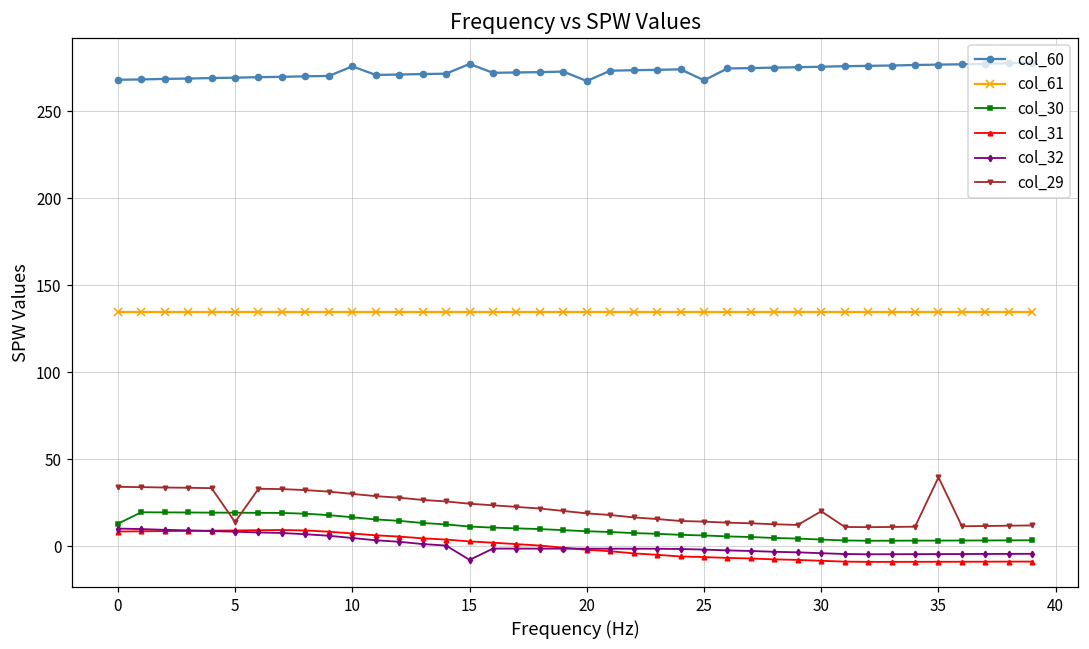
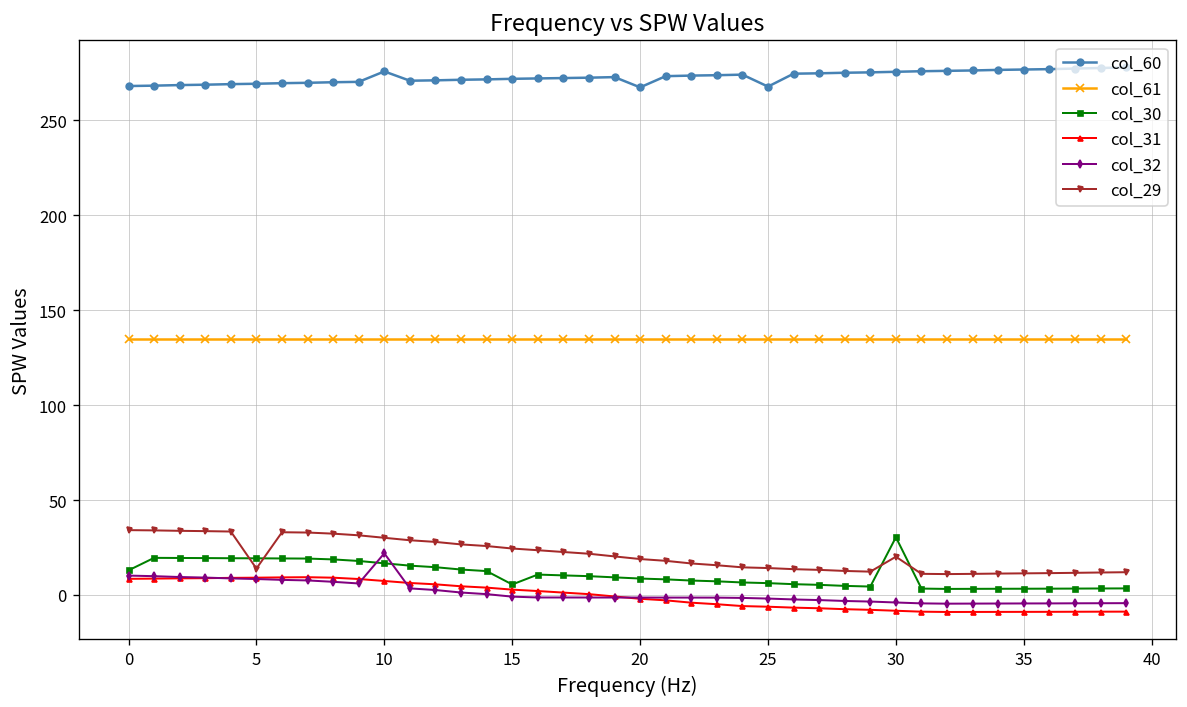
  {
    "col_60": {
      "0": 268,
      "5": 269,
      "10": 276,
-     "15": 277,
+     "15": 272,
      "20": 267,
      "25": 268,
      "30": 276,
      "35": 277
    },
    "col_61": {
      "0": 135,
      "5": 135,
      "10": 135,
      "15": 135,
      "20": 135,
      "25": 135,
      "30": 135,
      "35": 135
    },
    "col_30": {
      "0": 13,
      "5": 19,
      "10": 17,
-     "15": 11,
+     "15": 6,
      "20": 9,
      "25": 6,
-     "30": 4,
+     "30": 30,
      "35": 3
    },
    "col_31": {
      "0": 9,
      "10": 7,
      "15": 3,
      "25": -6,
      "30": -8,
      "35": -9
    },
    "col_32": {
      "0": 10,
-     "10": 5,
-     "15": -8,
+     "10": 22,
+     "15": -1,
      "25": -2,
      "30": -4,
      "35": -4
    },
    "col_29": {
      "0": 34,
      "5": 14,
      "10": 30,
      "15": 24,
      "20": 19,
      "25": 14,
      "30": 20,
-     "35": 40
+     "35": 11
    }
  }
